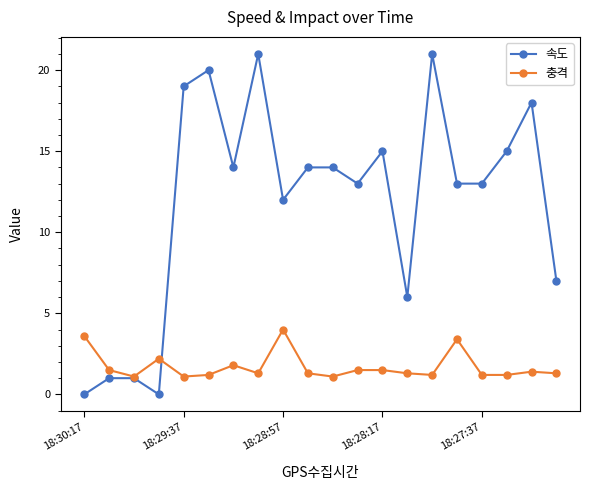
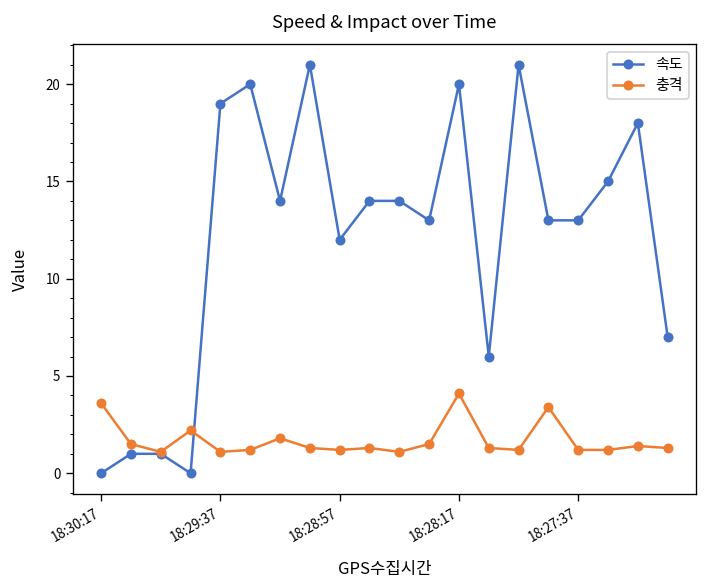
  {
    "속도": {
      "18:30:17": 0,
      "18:29:37": 19,
      "18:28:57": 12,
-     "18:28:17": 15,
+     "18:28:17": 20,
      "18:27:37": 13
    },
    "충격": {
      "18:30:17": 3.6,
      "18:29:37": 1.1,
-     "18:28:57": 4.0,
-     "18:28:17": 1.5,
+     "18:28:57": 1.2,
+     "18:28:17": 4.1,
      "18:27:37": 1.2
    }
  }
